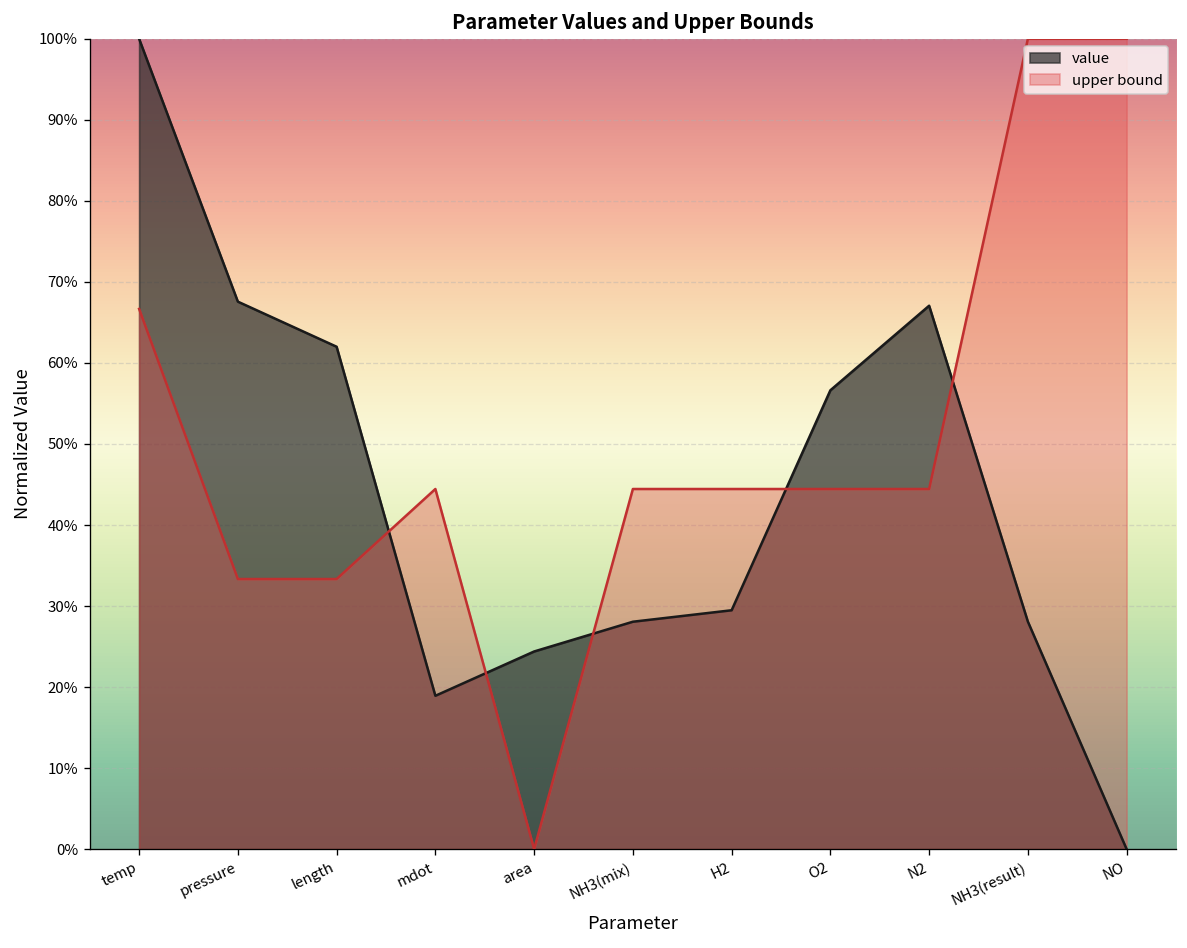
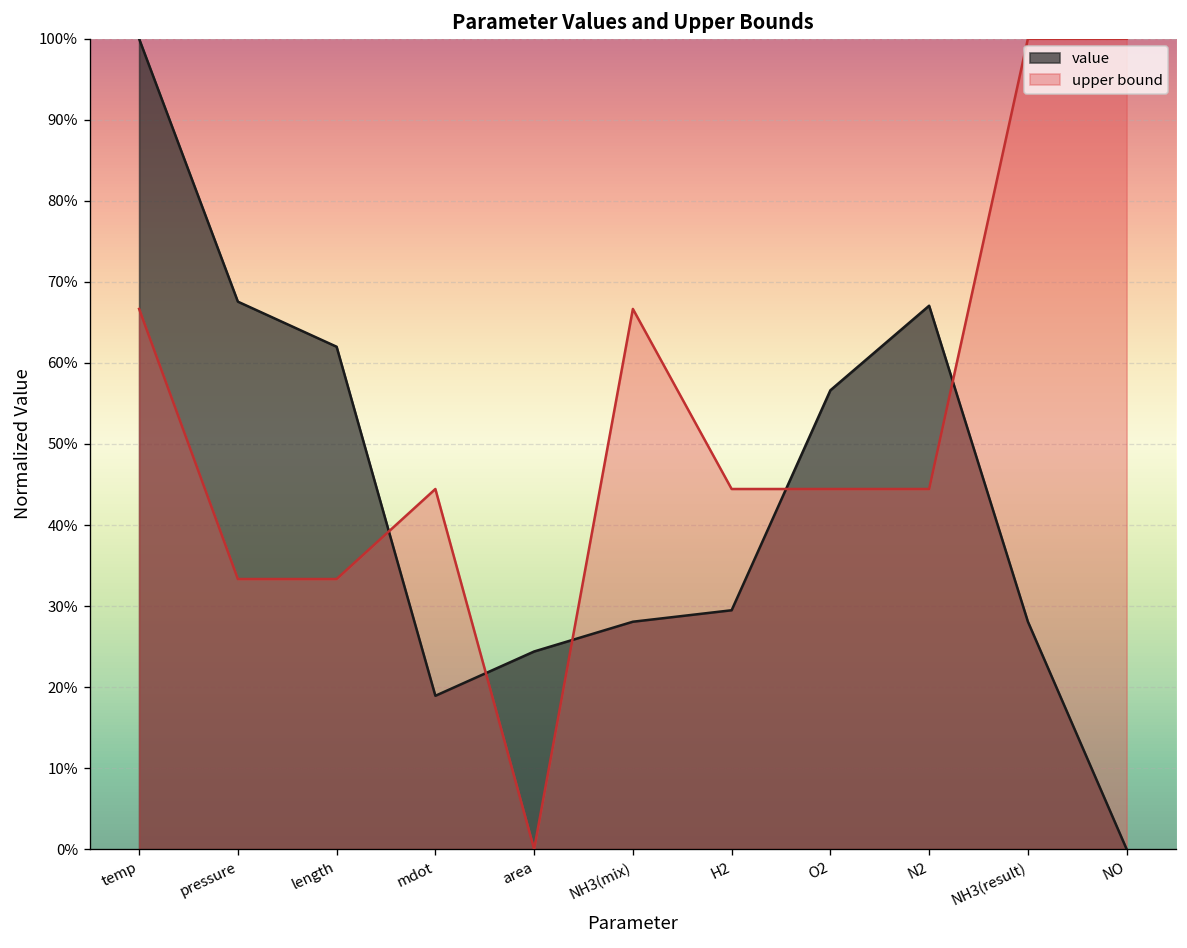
  {
    "value": {
      "temp": "100%",
      "pressure": "68%",
      "length": "62%",
      "mdot": "19%",
      "area": "24%",
      "NH3(mix)": "28%",
      "H2": "29%",
      "O2": "57%",
      "N2": "67%",
      "NH3(result)": "28%",
      "NO": "0%"
    },
    "upper bound": {
      "temp": "67%",
      "pressure": "33%",
      "length": "33%",
      "mdot": "44%",
      "area": "0%",
-     "NH3(mix)": "44%",
+     "NH3(mix)": "67%",
      "H2": "44%",
      "O2": "44%",
      "N2": "44%",
      "NH3(result)": "100%",
      "NO": "100%"
    }
  }
